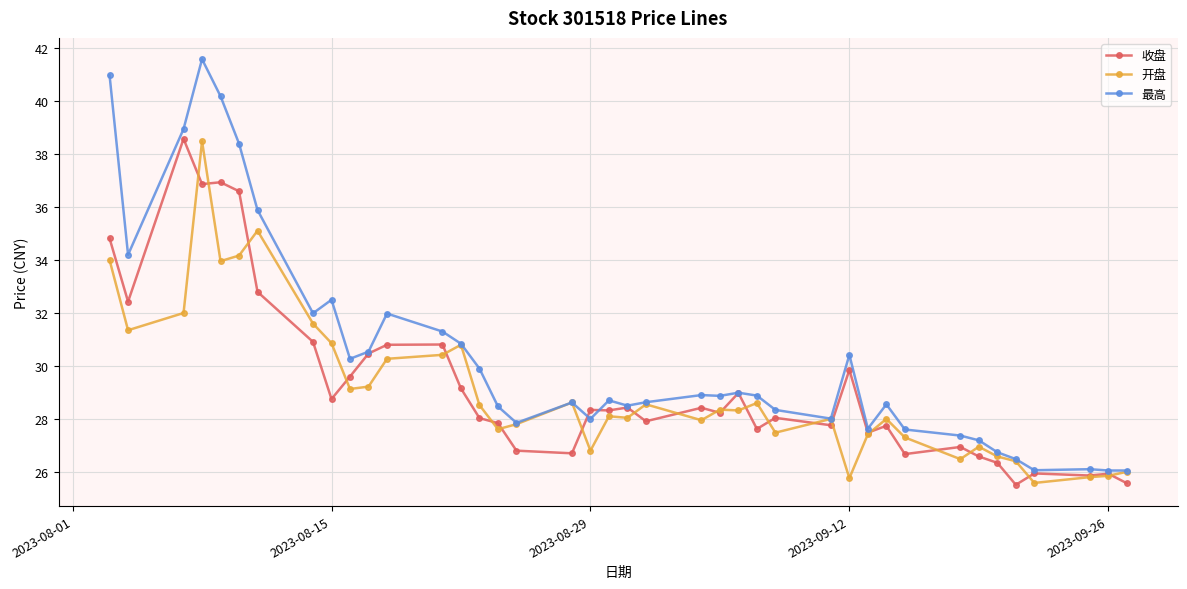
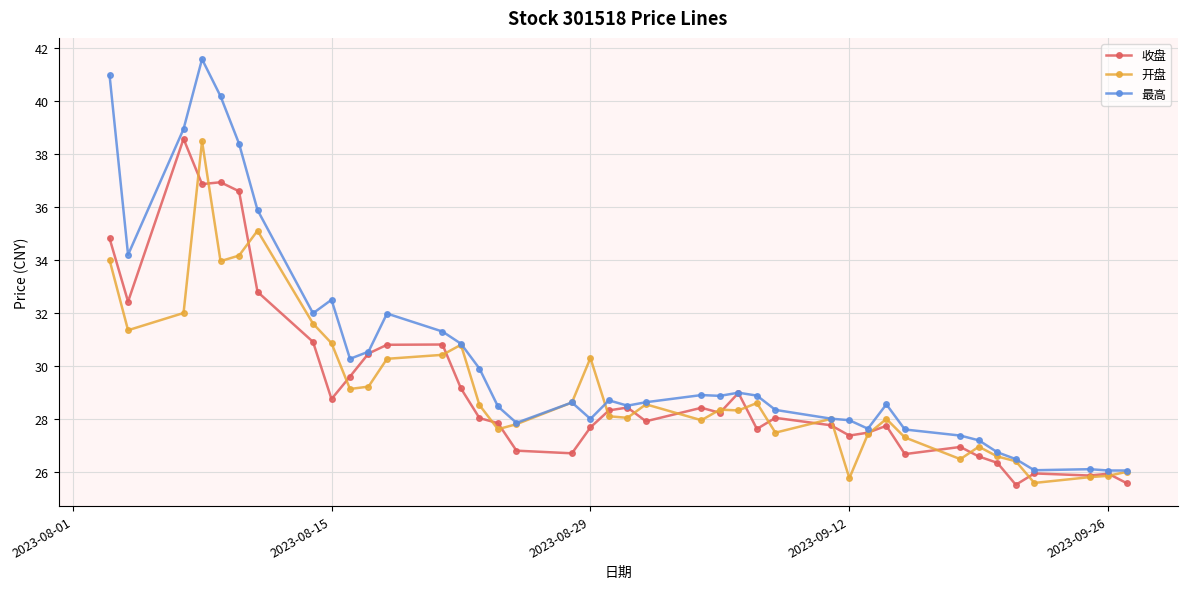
  {
    "收盘": {
      "2023-08-15": 28.8,
-     "2023-08-29": 28.3,
-     "2023-09-12": 29.9
+     "2023-08-29": 27.7,
+     "2023-09-12": 27.4
    },
    "开盘": {
      "2023-08-15": 30.9,
-     "2023-08-29": 26.8,
+     "2023-08-29": 30.3,
      "2023-09-12": 25.8
    },
    "最高": {
      "2023-08-15": 32.5,
      "2023-08-29": 28.0,
-     "2023-09-12": 30.4,
+     "2023-09-12": 28.0,
      "2023-09-26": 26.1
    }
  }
